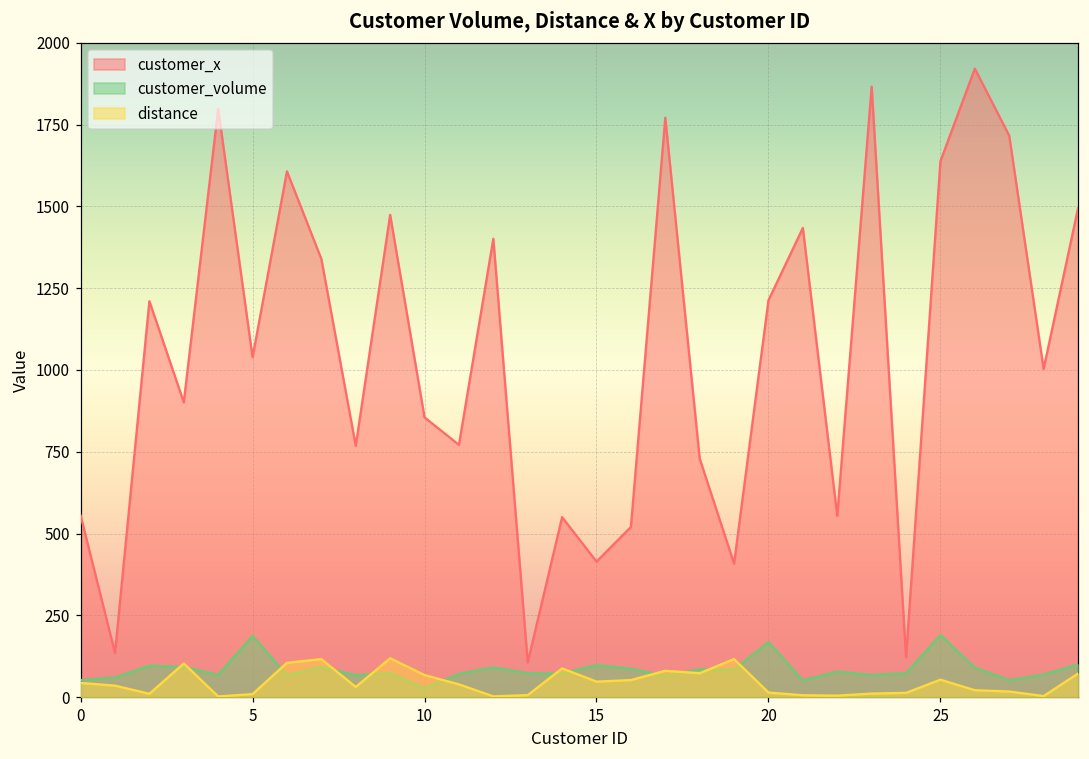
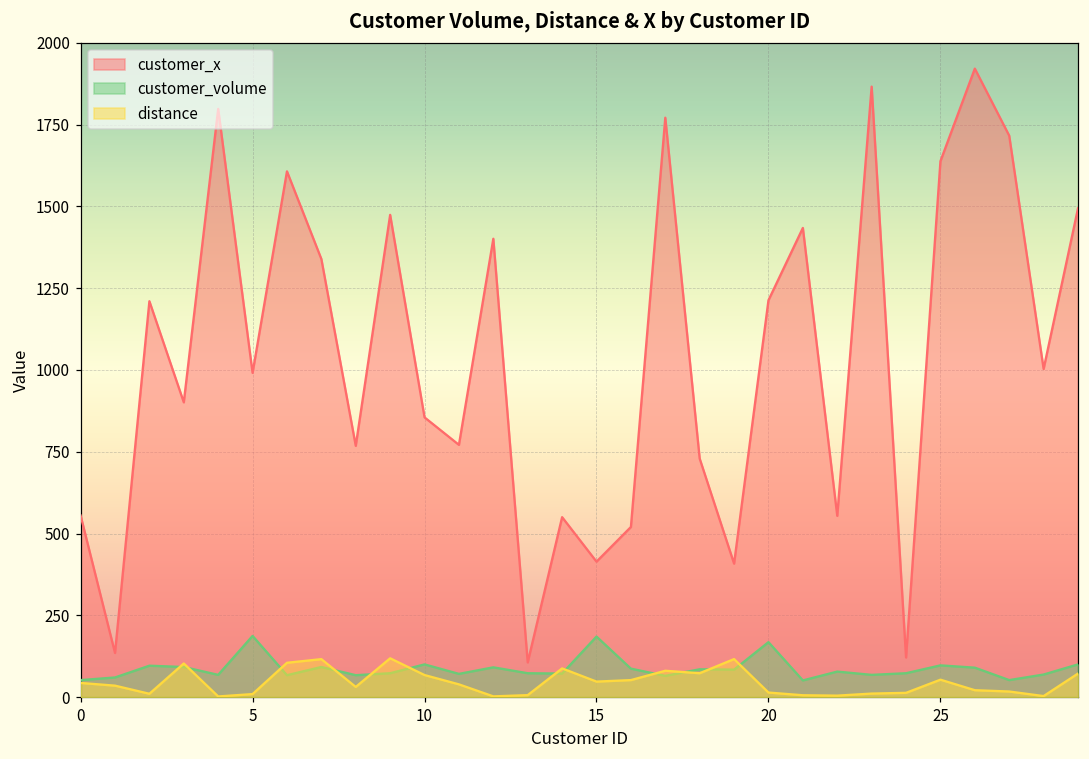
  {
    "customer_x": {
      "0": 560,
-     "5": 1040,
+     "5": 990,
      "10": 860,
      "15": 410,
      "20": 1210,
      "25": 1640
    },
    "customer_volume": {
      "5": 190,
-     "10": 30,
-     "15": 100,
+     "10": 100,
+     "15": 190,
      "20": 170,
-     "25": 190
+     "25": 100
    },
    "distance": {
      "5": 10,
      "10": 70,
      "15": 50,
      "20": 10,
      "25": 50
    }
  }
